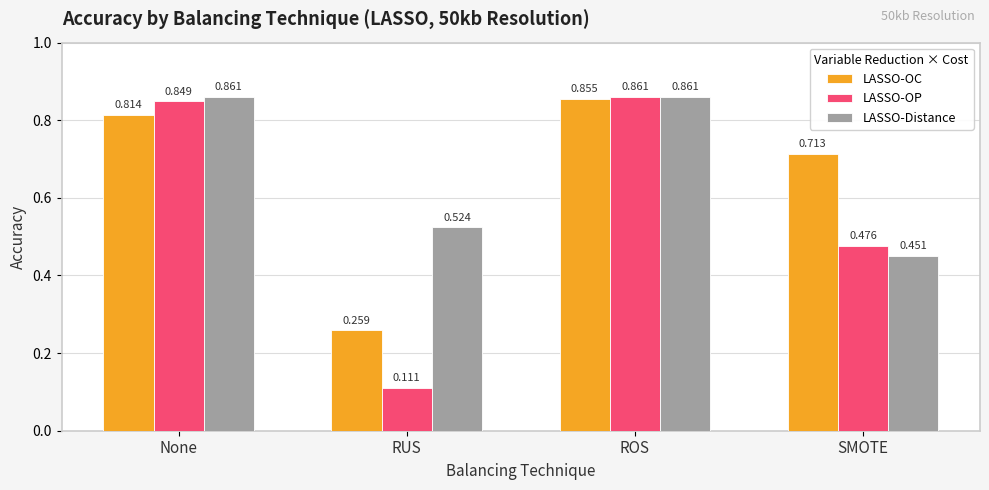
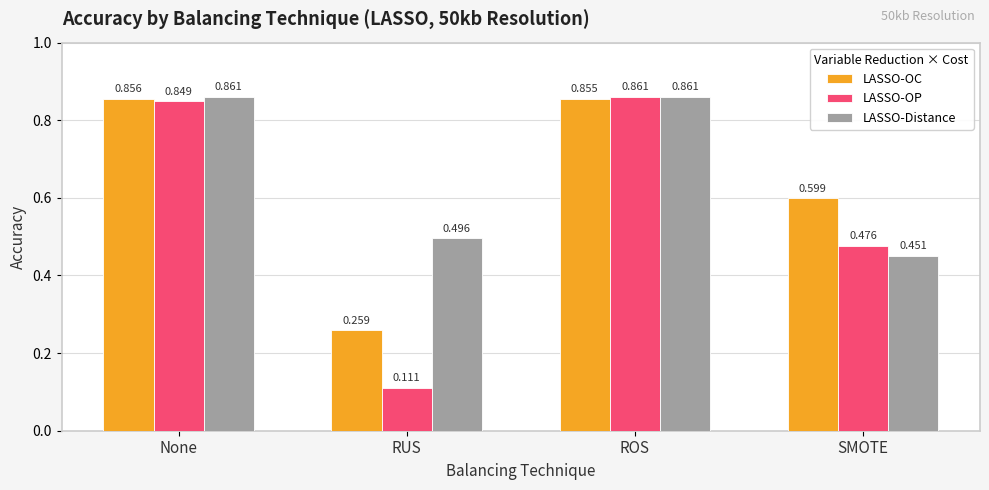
  {
    "LASSO-OC": {
-     "None": 0.814,
+     "None": 0.856,
      "RUS": 0.259,
      "ROS": 0.855,
-     "SMOTE": 0.713
+     "SMOTE": 0.599
    },
    "LASSO-OP": {
      "None": 0.849,
      "RUS": 0.111,
      "ROS": 0.861,
      "SMOTE": 0.476
    },
    "LASSO-Distance": {
      "None": 0.861,
-     "RUS": 0.524,
+     "RUS": 0.496,
      "ROS": 0.861,
      "SMOTE": 0.451
    }
  }
